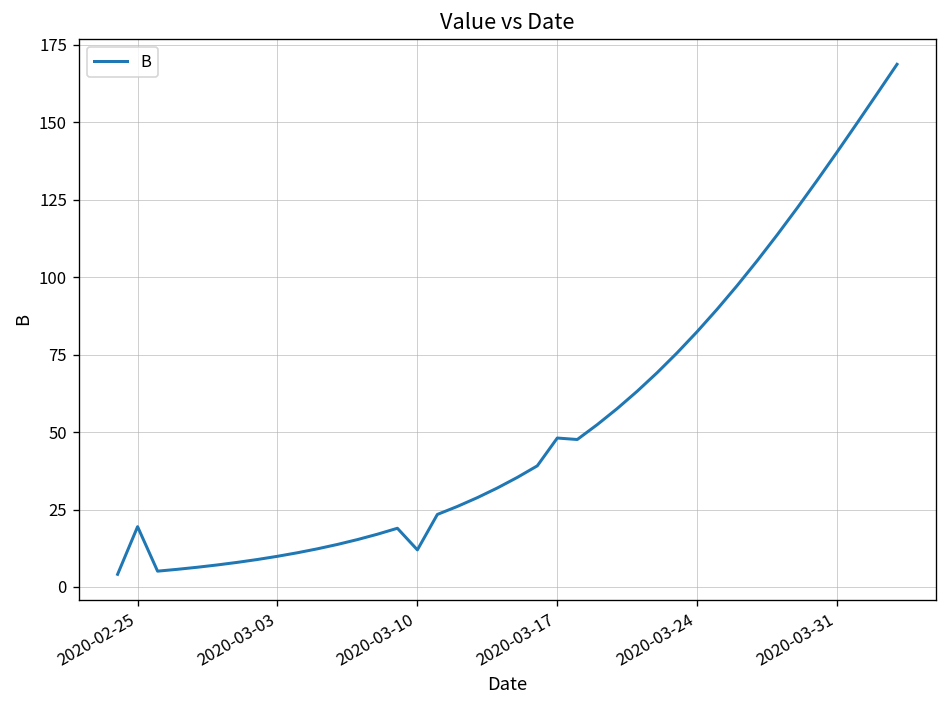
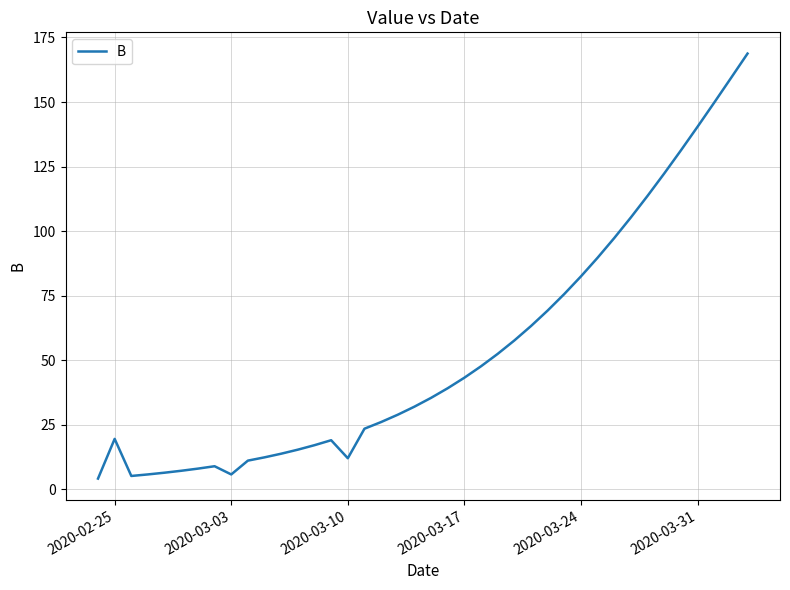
  {
    "2020-02-25": 19,
-   "2020-03-03": 10,
+   "2020-03-03": 6,
    "2020-03-10": 12,
-   "2020-03-17": 48,
+   "2020-03-17": 43,
    "2020-03-24": 82,
    "2020-03-31": 140
  }
